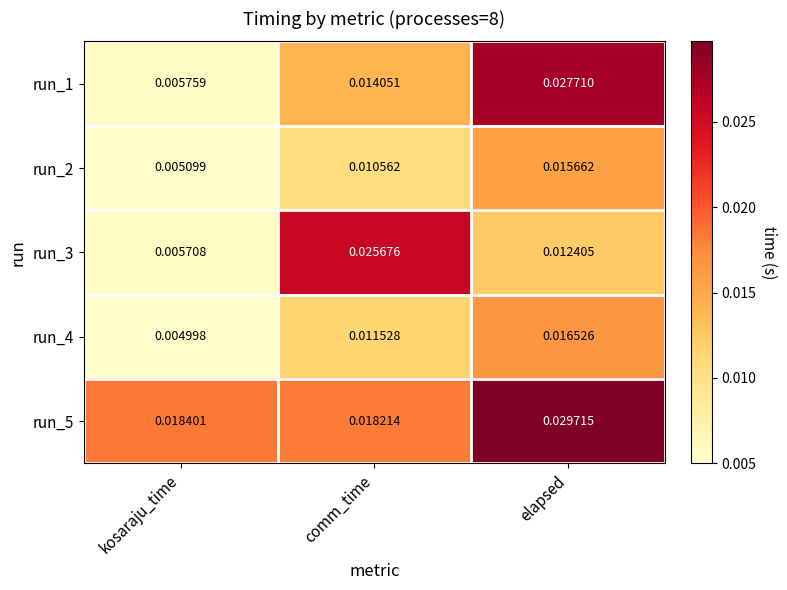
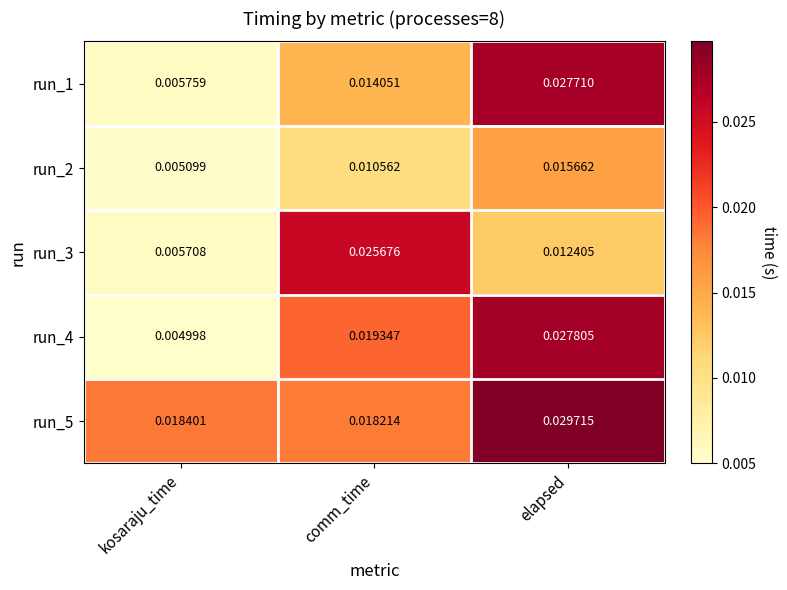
  {
    "run_1": {
      "kosaraju_time": 0.005759,
      "comm_time": 0.014051,
      "elapsed": 0.027710
    },
    "run_2": {
      "kosaraju_time": 0.005099,
      "comm_time": 0.010562,
      "elapsed": 0.015662
    },
    "run_3": {
      "kosaraju_time": 0.005708,
      "comm_time": 0.025676,
      "elapsed": 0.012405
    },
    "run_4": {
      "kosaraju_time": 0.004998,
-     "comm_time": 0.011528,
-     "elapsed": 0.016526
+     "comm_time": 0.019347,
+     "elapsed": 0.027805
    },
    "run_5": {
      "kosaraju_time": 0.018401,
      "comm_time": 0.018214,
      "elapsed": 0.029715
    }
  }
